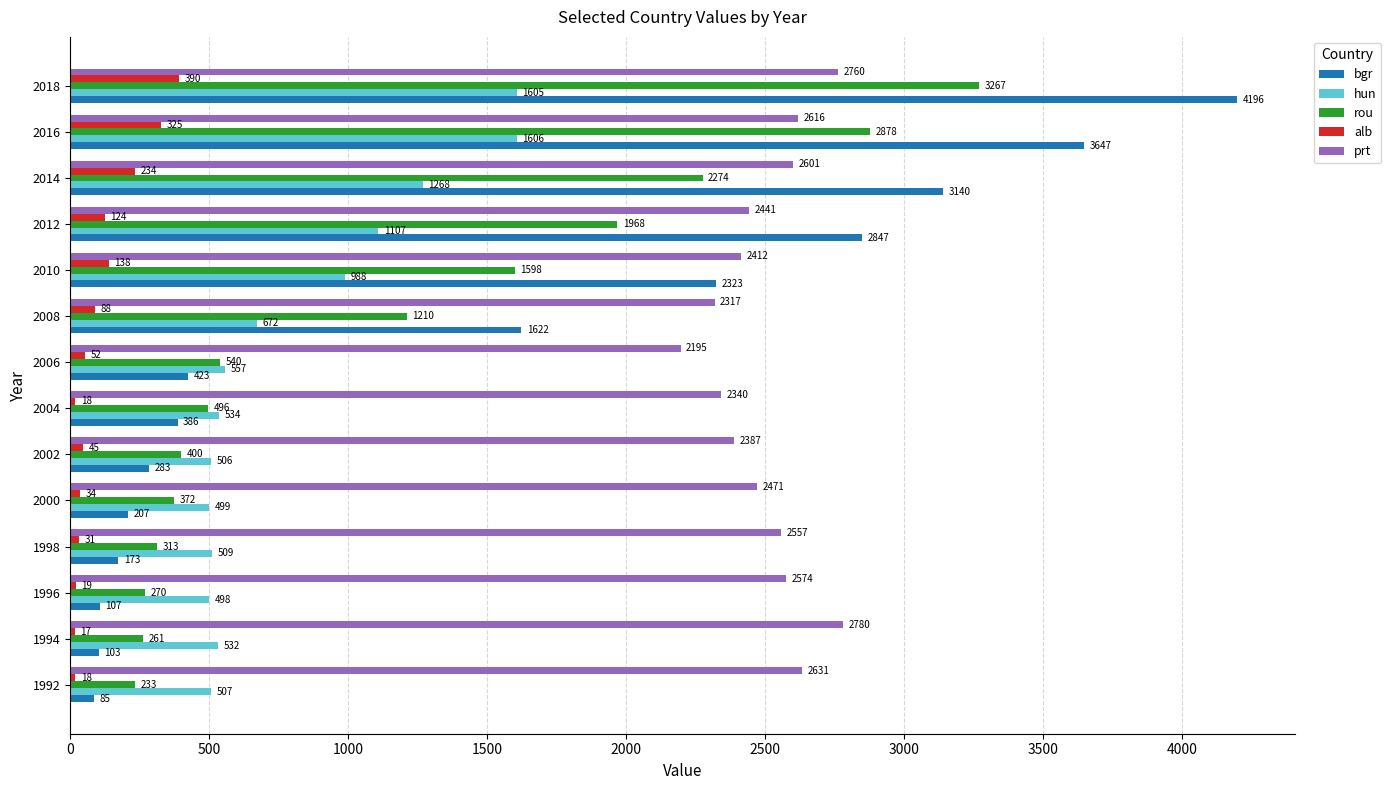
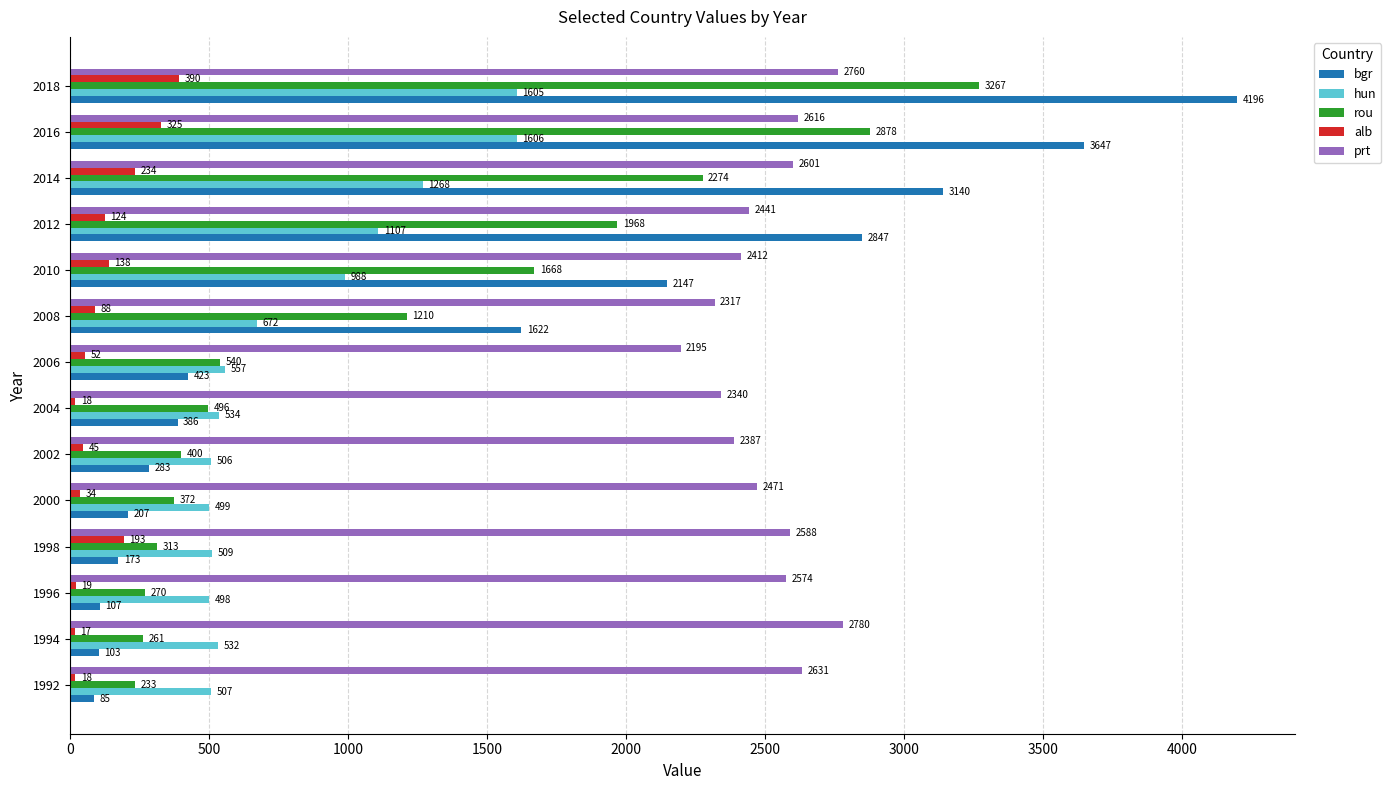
  {
    "bgr": {
      "2018": 4196,
      "2016": 3647,
      "2014": 3140,
      "2012": 2847,
-     "2010": 2323,
+     "2010": 2147,
      "2008": 1622,
      "2006": 423,
      "2004": 386,
      "2002": 283,
      "2000": 207,
      "1998": 173,
      "1996": 107,
      "1994": 103,
      "1992": 85
    },
    "hun": {
      "2018": 1605,
      "2016": 1606,
      "2014": 1268,
      "2012": 1107,
      "2010": 988,
      "2008": 672,
      "2004": 534,
      "2002": 506,
      "2000": 499,
      "1998": 509,
      "1996": 498,
      "1994": 532,
      "1992": 507
    },
    "rou": {
      "2018": 3267,
      "2016": 2878,
      "2014": 2274,
      "2012": 1968,
-     "2010": 1598,
+     "2010": 1668,
      "2008": 1210,
      "2004": 496,
      "2002": 400,
      "2000": 372,
      "1998": 313,
      "1996": 270,
      "1994": 261,
      "1992": 233
    },
    "alb": {
      "2018": 390,
      "2016": 325,
      "2014": 234,
      "2012": 124,
      "2010": 138,
      "2008": 88,
      "2006": 52,
      "2004": 18,
      "2002": 45,
      "2000": 34,
-     "1998": 31,
+     "1998": 193,
      "1996": 19,
      "1994": 17,
      "1992": 18
    },
    "prt": {
      "2018": 2760,
      "2016": 2616,
      "2014": 2601,
      "2012": 2441,
      "2010": 2412,
      "2008": 2317,
      "2006": 2195,
      "2004": 2340,
      "2002": 2387,
      "2000": 2471,
-     "1998": 2557,
+     "1998": 2588,
      "1996": 2574,
      "1994": 2780,
      "1992": 2631
    }
  }
